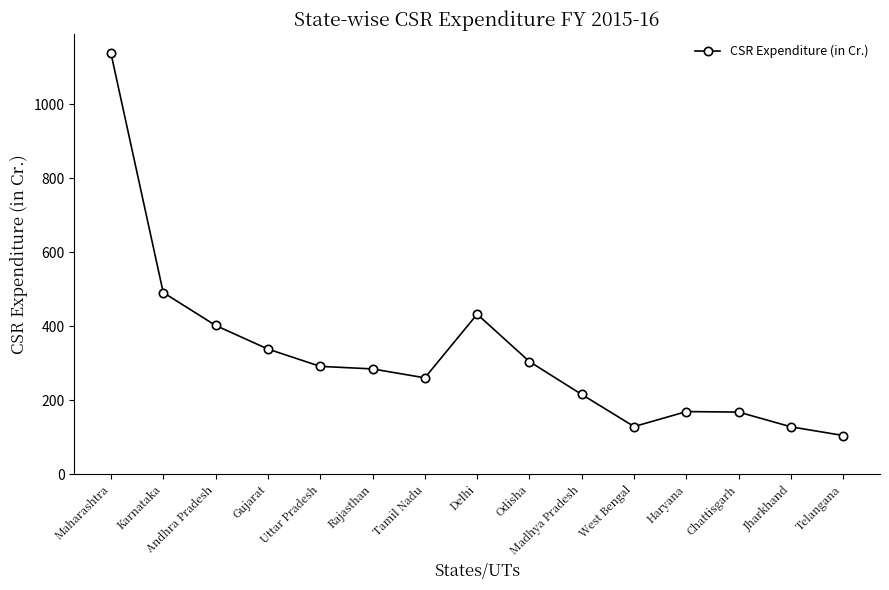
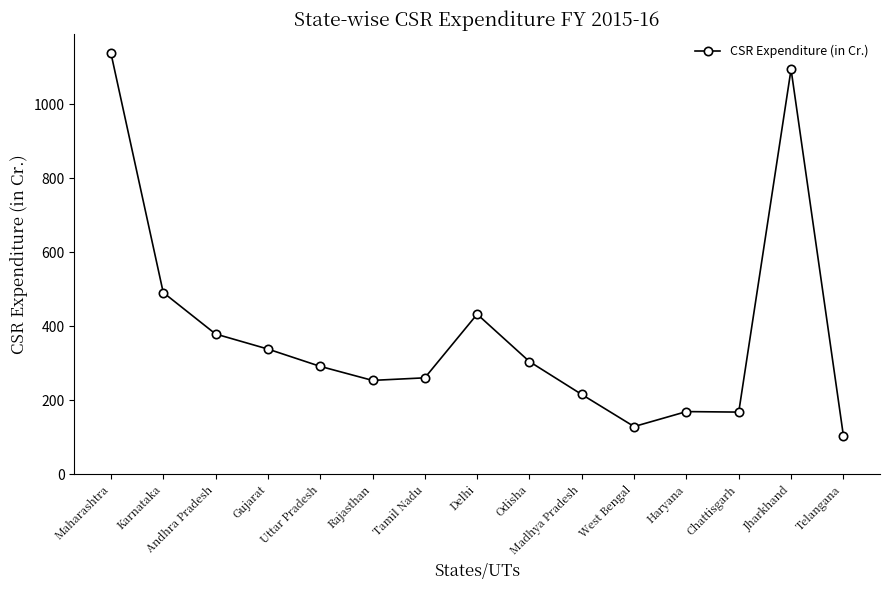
  {
    "Maharashtra": 1140,
    "Karnataka": 490,
-   "Andhra Pradesh": 400,
+   "Andhra Pradesh": 380,
    "Gujarat": 340,
    "Uttar Pradesh": 290,
-   "Rajasthan": 280,
+   "Rajasthan": 250,
    "Tamil Nadu": 260,
    "Delhi": 430,
    "Odisha": 300,
    "Madhya Pradesh": 220,
    "West Bengal": 130,
    "Haryana": 170,
    "Chattisgarh": 170,
-   "Jharkhand": 130,
+   "Jharkhand": 1090,
    "Telangana": 100
  }
